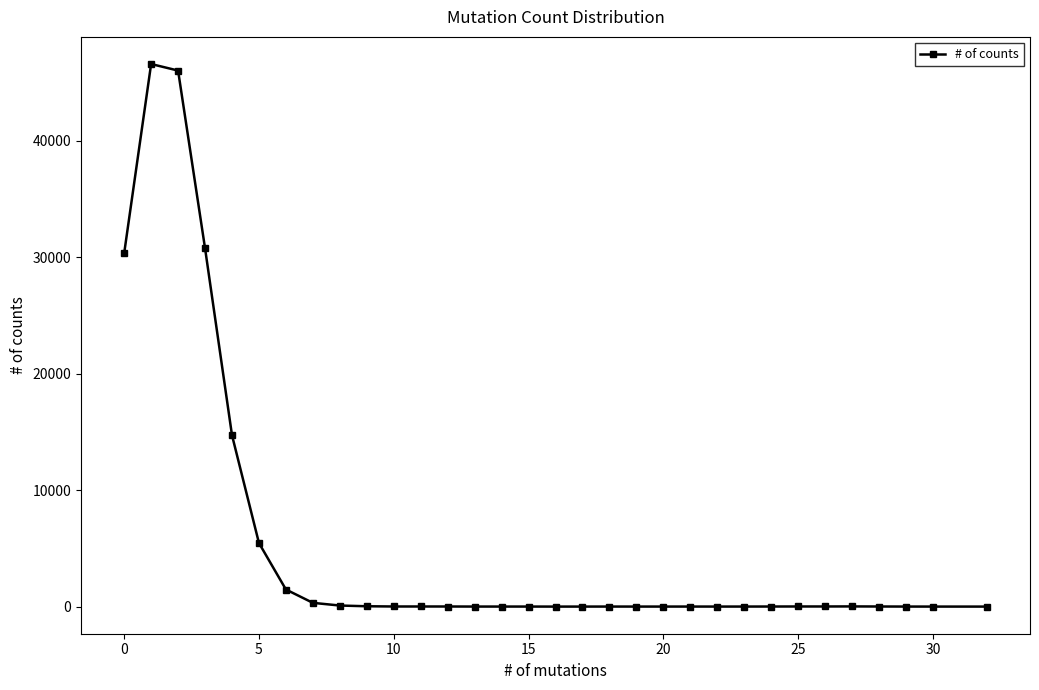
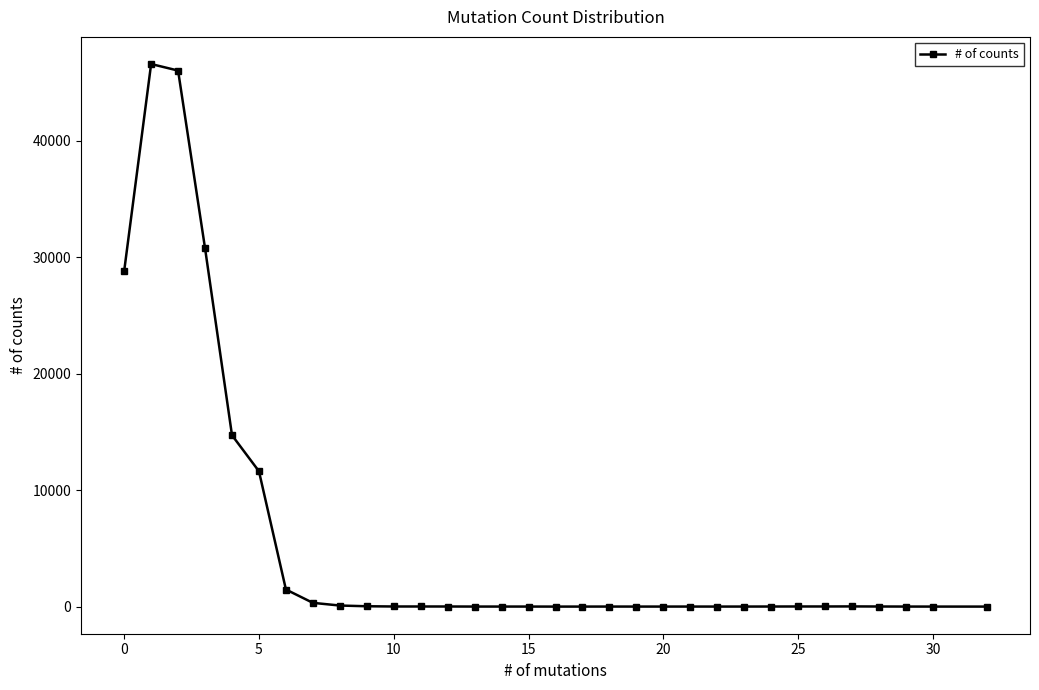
  {
-   "0": 30400,
-   "5": 5500,
+   "0": 28800,
+   "5": 11600,
    "10": 0,
    "15": 0,
    "20": 0,
    "25": 0,
    "30": 0
  }
